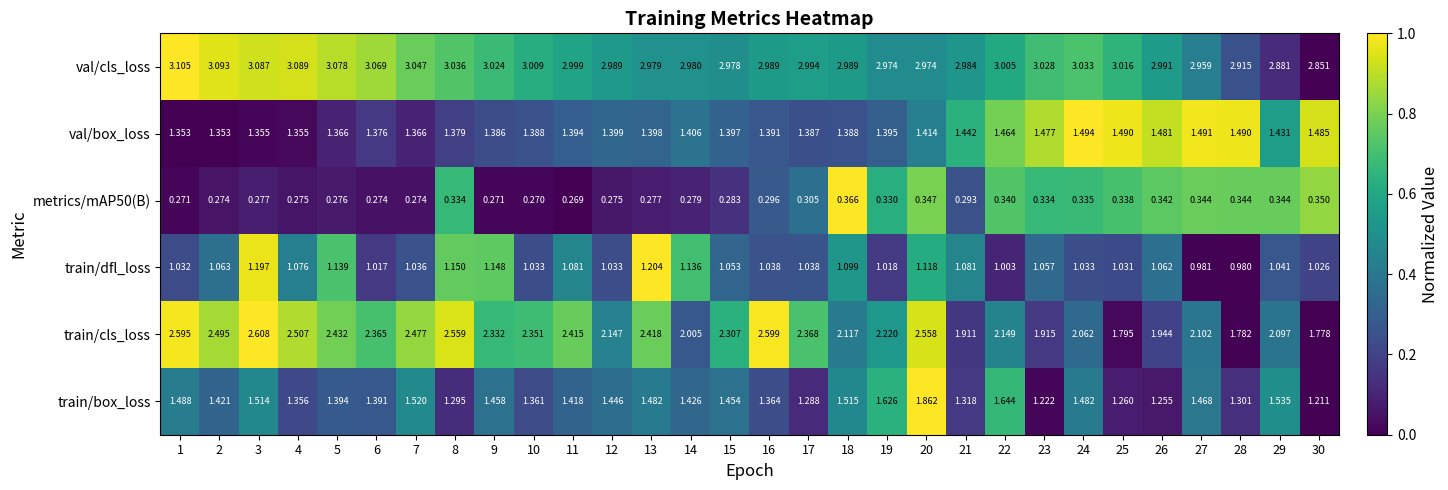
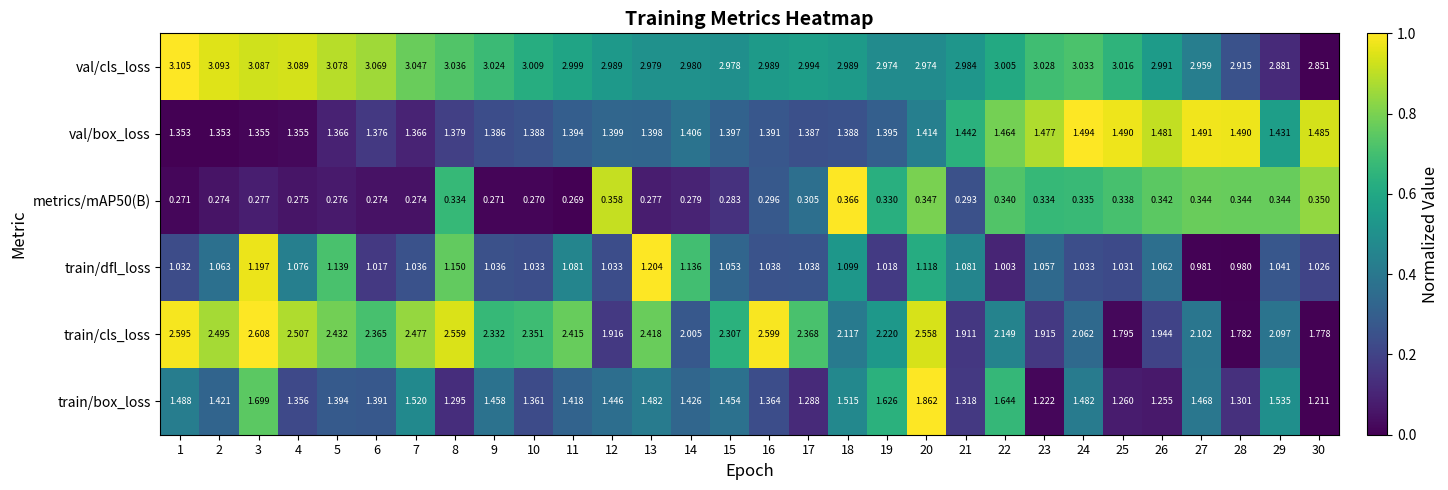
  {
    "val/cls_loss": {
      "1": 3.105,
      "2": 3.093,
      "3": 3.087,
      "4": 3.089,
      "5": 3.078,
      "6": 3.069,
      "7": 3.047,
      "8": 3.036,
      "9": 3.024,
      "10": 3.009,
      "11": 2.999,
      "12": 2.989,
      "13": 2.979,
      "14": 2.980,
      "15": 2.978,
      "16": 2.989,
      "17": 2.994,
      "18": 2.989,
      "19": 2.974,
      "20": 2.974,
      "21": 2.984,
      "22": 3.005,
      "23": 3.028,
      "24": 3.033,
      "25": 3.016,
      "26": 2.991,
      "27": 2.959,
      "28": 2.915,
      "29": 2.881,
      "30": 2.851
    },
    "val/box_loss": {
      "1": 1.353,
      "2": 1.353,
      "3": 1.355,
      "4": 1.355,
      "5": 1.366,
      "6": 1.376,
      "7": 1.366,
      "8": 1.379,
      "9": 1.386,
      "10": 1.388,
      "11": 1.394,
      "12": 1.399,
      "13": 1.398,
      "14": 1.406,
      "15": 1.397,
      "16": 1.391,
      "17": 1.387,
      "18": 1.388,
      "19": 1.395,
      "20": 1.414,
      "21": 1.442,
      "22": 1.464,
      "23": 1.477,
      "24": 1.494,
      "25": 1.490,
      "26": 1.481,
      "27": 1.491,
      "28": 1.490,
      "29": 1.431,
      "30": 1.485
    },
    "metrics/mAP50(B)": {
      "1": 0.271,
      "2": 0.274,
      "3": 0.277,
      "4": 0.275,
      "5": 0.276,
      "6": 0.274,
      "7": 0.274,
      "8": 0.334,
      "9": 0.271,
      "10": 0.270,
      "11": 0.269,
-     "12": 0.275,
+     "12": 0.358,
      "13": 0.277,
      "14": 0.279,
      "15": 0.283,
      "16": 0.296,
      "17": 0.305,
      "18": 0.366,
      "19": 0.330,
      "20": 0.347,
      "21": 0.293,
      "22": 0.340,
      "23": 0.334,
      "24": 0.335,
      "25": 0.338,
      "26": 0.342,
      "27": 0.344,
      "28": 0.344,
      "29": 0.344,
      "30": 0.350
    },
    "train/dfl_loss": {
      "1": 1.032,
      "2": 1.063,
      "3": 1.197,
      "4": 1.076,
      "5": 1.139,
      "6": 1.017,
      "7": 1.036,
      "8": 1.150,
-     "9": 1.148,
+     "9": 1.036,
      "10": 1.033,
      "11": 1.081,
      "12": 1.033,
      "13": 1.204,
      "14": 1.136,
      "15": 1.053,
      "16": 1.038,
      "17": 1.038,
      "18": 1.099,
      "19": 1.018,
      "20": 1.118,
      "21": 1.081,
      "22": 1.003,
      "23": 1.057,
      "24": 1.033,
      "25": 1.031,
      "26": 1.062,
      "27": 0.981,
      "28": 0.980,
      "29": 1.041,
      "30": 1.026
    },
    "train/cls_loss": {
      "1": 2.595,
      "2": 2.495,
      "3": 2.608,
      "4": 2.507,
      "5": 2.432,
      "6": 2.365,
      "7": 2.477,
      "8": 2.559,
      "9": 2.332,
      "10": 2.351,
      "11": 2.415,
-     "12": 2.147,
+     "12": 1.916,
      "13": 2.418,
      "14": 2.005,
      "15": 2.307,
      "16": 2.599,
      "17": 2.368,
      "18": 2.117,
      "19": 2.220,
      "20": 2.558,
      "21": 1.911,
      "22": 2.149,
      "23": 1.915,
      "24": 2.062,
      "25": 1.795,
      "26": 1.944,
      "27": 2.102,
      "28": 1.782,
      "29": 2.097,
      "30": 1.778
    },
    "train/box_loss": {
      "1": 1.488,
      "2": 1.421,
-     "3": 1.514,
+     "3": 1.699,
      "4": 1.356,
      "5": 1.394,
      "6": 1.391,
      "7": 1.520,
      "8": 1.295,
      "9": 1.458,
      "10": 1.361,
      "11": 1.418,
      "12": 1.446,
      "13": 1.482,
      "14": 1.426,
      "15": 1.454,
      "16": 1.364,
      "17": 1.288,
      "18": 1.515,
      "19": 1.626,
      "20": 1.862,
      "21": 1.318,
      "22": 1.644,
      "23": 1.222,
      "24": 1.482,
      "25": 1.260,
      "26": 1.255,
      "27": 1.468,
      "28": 1.301,
      "29": 1.535,
      "30": 1.211
    }
  }
